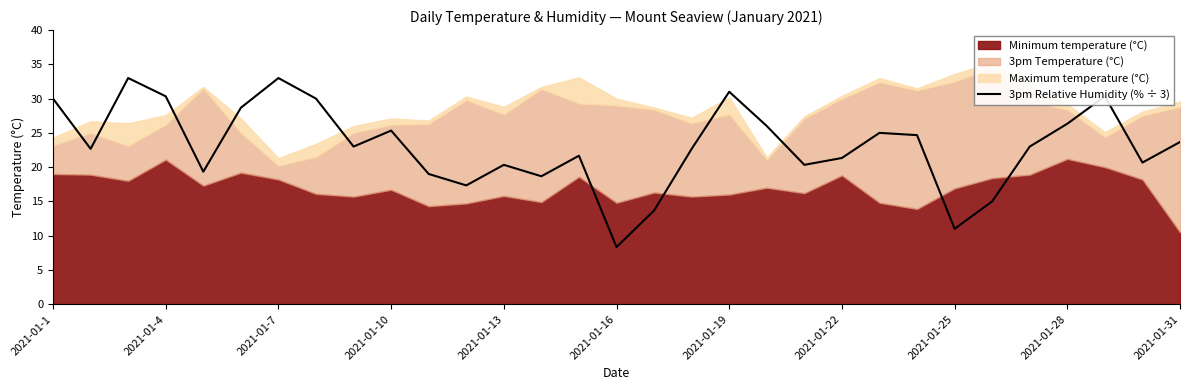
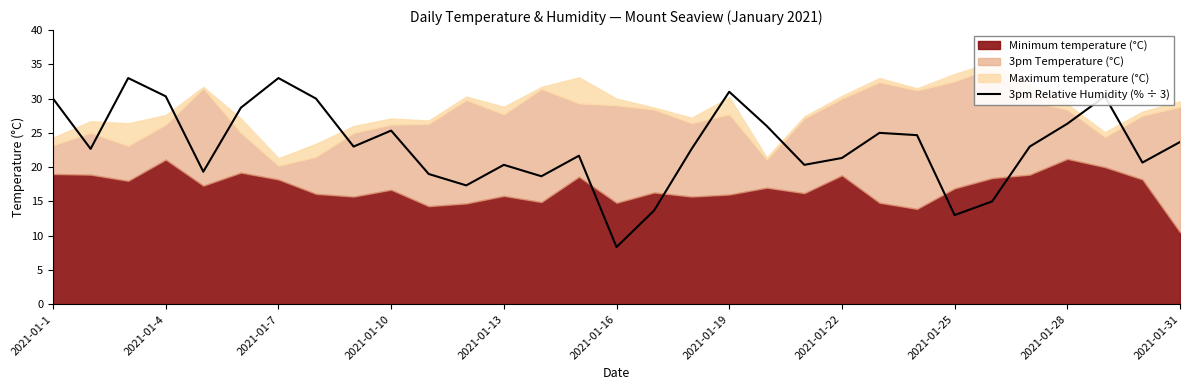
  {
    "3pm Relative Humidity (% ÷ 3)": {
      "2021-01-1": 30,
      "2021-01-4": 30,
      "2021-01-7": 33,
      "2021-01-10": 25,
      "2021-01-13": 20,
      "2021-01-16": 8,
      "2021-01-19": 31,
      "2021-01-22": 21,
-     "2021-01-25": 11,
+     "2021-01-25": 13,
      "2021-01-28": 26,
      "2021-01-31": 24
    },
    "Minimum temperature (°C)": {
      "2021-01-1": 19,
      "2021-01-4": 21,
      "2021-01-7": 18,
      "2021-01-10": 17,
      "2021-01-13": 16,
      "2021-01-16": 15,
      "2021-01-19": 16,
      "2021-01-22": 19,
      "2021-01-25": 17,
      "2021-01-28": 21,
      "2021-01-31": 11
    }
  }
